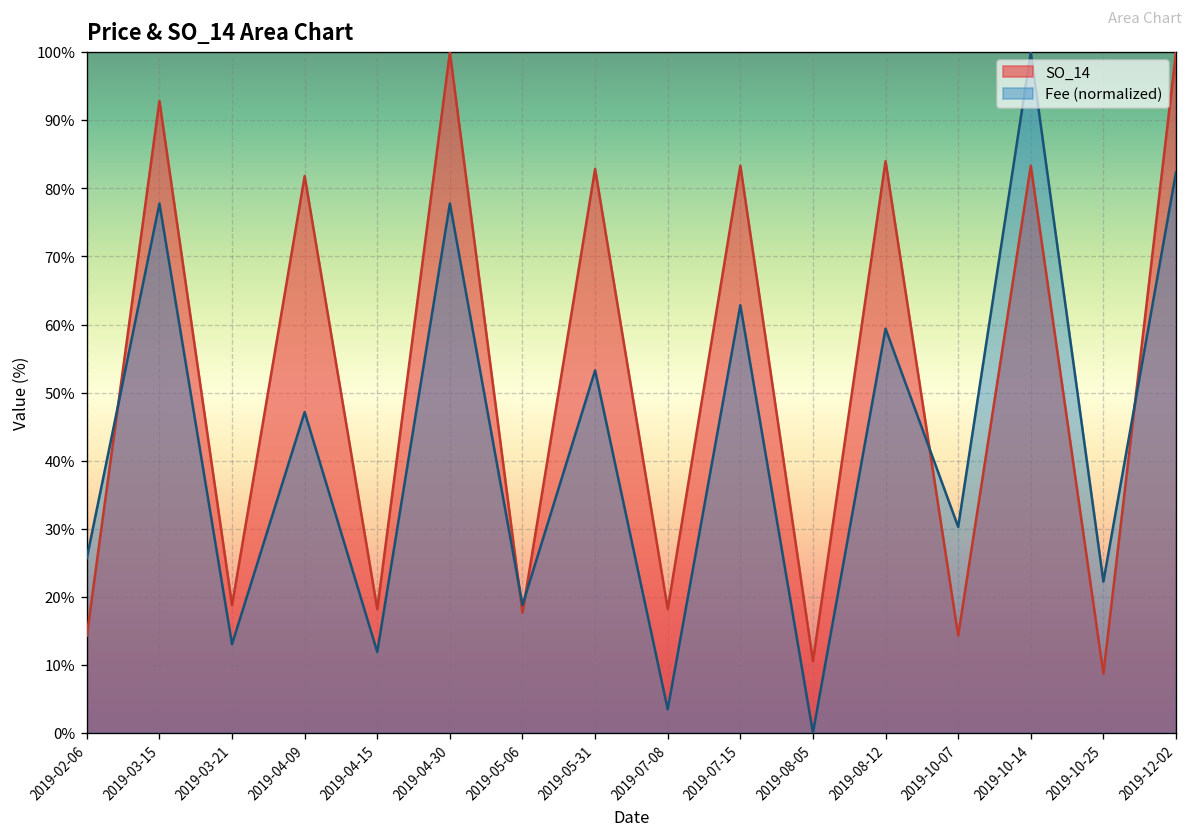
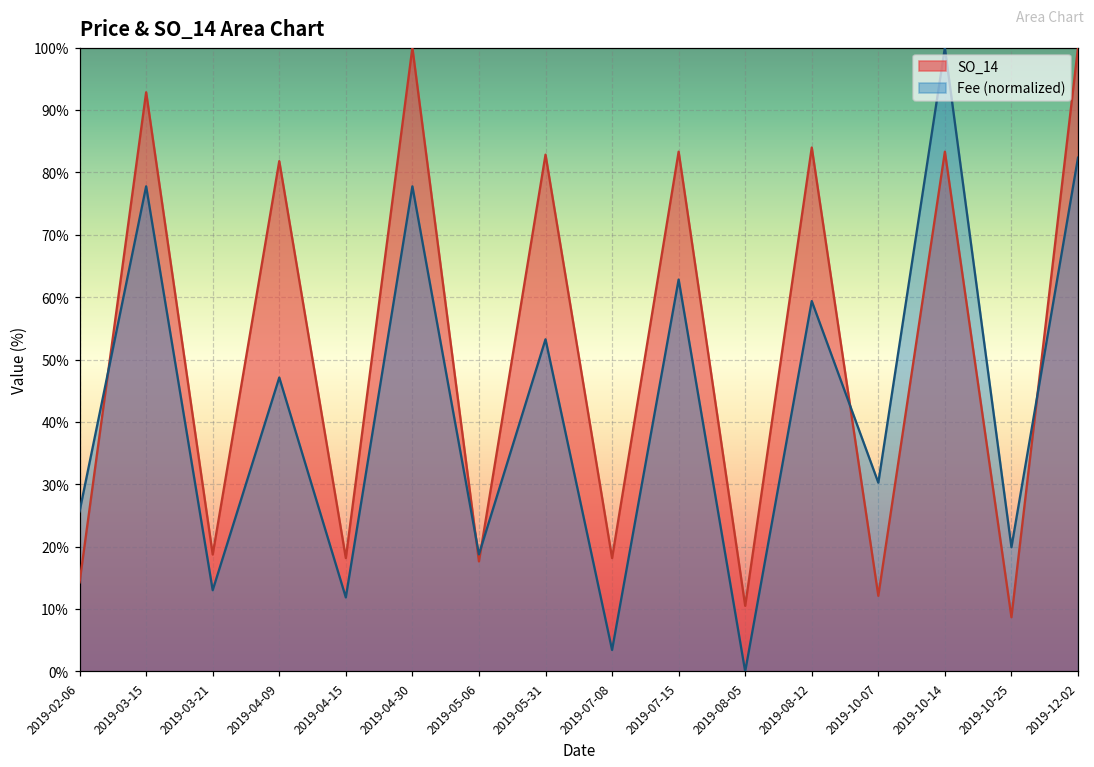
  {
    "SO_14": {
      "2019-02-06": "14%",
      "2019-03-15": "93%",
      "2019-03-21": "19%",
      "2019-04-09": "82%",
      "2019-04-15": "18%",
      "2019-04-30": "100%",
      "2019-05-06": "18%",
      "2019-05-31": "83%",
      "2019-07-08": "18%",
      "2019-07-15": "83%",
      "2019-08-05": "11%",
      "2019-08-12": "84%",
-     "2019-10-07": "14%",
+     "2019-10-07": "12%",
      "2019-10-14": "83%",
      "2019-10-25": "9%",
      "2019-12-02": "100%"
    },
    "Fee (normalized)": {
      "2019-02-06": "26%",
      "2019-03-15": "78%",
      "2019-03-21": "13%",
      "2019-04-09": "47%",
      "2019-04-15": "12%",
      "2019-04-30": "78%",
      "2019-05-06": "19%",
      "2019-05-31": "53%",
      "2019-07-08": "3%",
      "2019-07-15": "63%",
      "2019-08-05": "0%",
      "2019-08-12": "59%",
      "2019-10-07": "30%",
      "2019-10-14": "100%",
-     "2019-10-25": "22%",
+     "2019-10-25": "20%",
      "2019-12-02": "82%"
    }
  }
